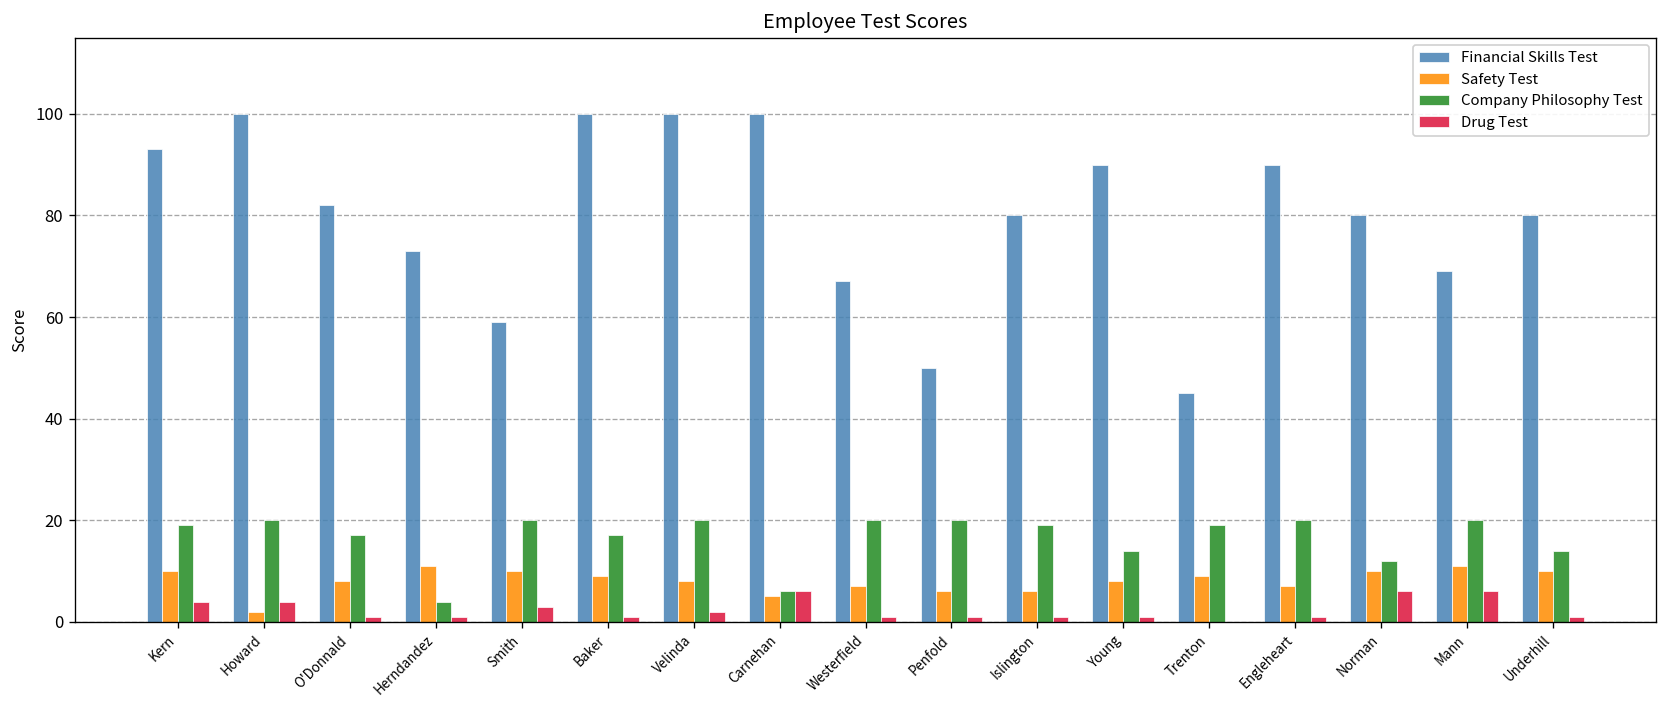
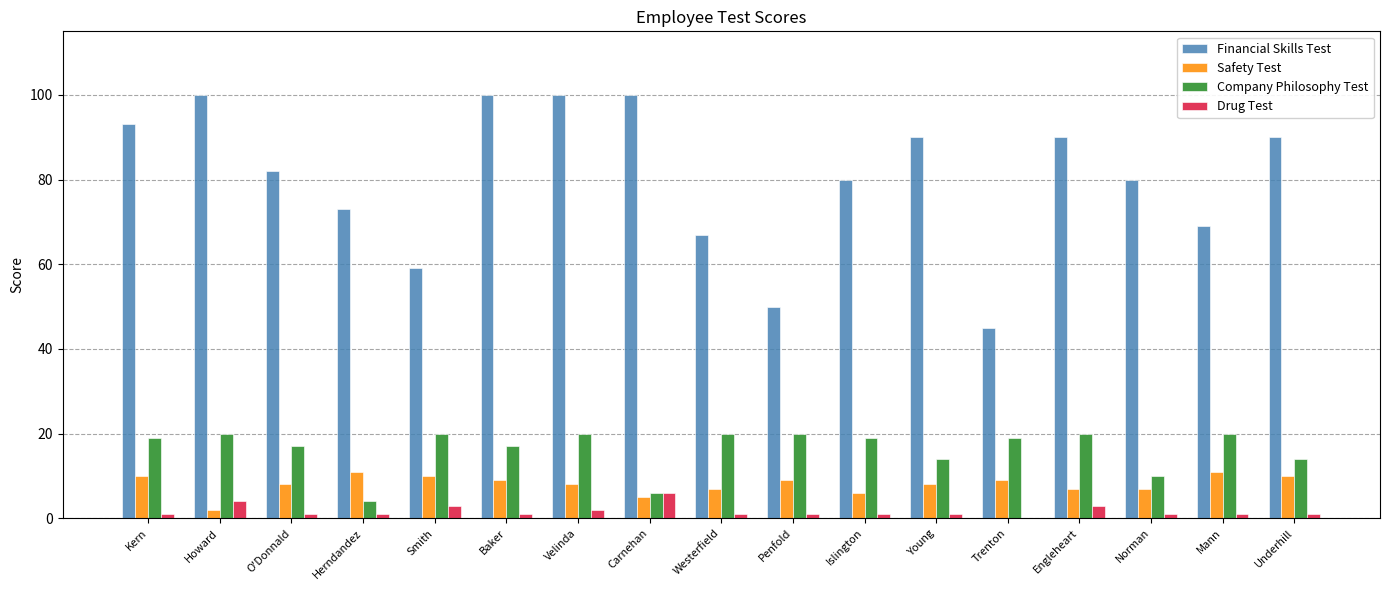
  {
    "Financial Skills Test": {
      "Kern": 93,
      "Howard": 100,
      "O'Donnald": 82,
      "Herndandez": 73,
      "Smith": 59,
      "Baker": 100,
      "Velinda": 100,
      "Carnehan": 100,
      "Westerfield": 67,
      "Penfold": 50,
      "Islington": 80,
      "Young": 90,
      "Trenton": 45,
      "Engleheart": 90,
      "Norman": 80,
      "Mann": 69,
-     "Underhill": 80
+     "Underhill": 90
    },
    "Safety Test": {
      "Kern": 10,
      "Howard": 2,
      "O'Donnald": 8,
      "Herndandez": 11,
      "Smith": 10,
      "Baker": 9,
      "Velinda": 8,
      "Carnehan": 5,
      "Westerfield": 7,
-     "Penfold": 6,
+     "Penfold": 9,
      "Islington": 6,
      "Young": 8,
      "Trenton": 9,
      "Engleheart": 7,
-     "Norman": 10,
+     "Norman": 7,
      "Mann": 11,
      "Underhill": 10
    },
    "Company Philosophy Test": {
      "Kern": 19,
      "Howard": 20,
      "O'Donnald": 17,
      "Herndandez": 4,
      "Smith": 20,
      "Baker": 17,
      "Velinda": 20,
      "Carnehan": 6,
      "Westerfield": 20,
      "Penfold": 20,
      "Islington": 19,
      "Young": 14,
      "Trenton": 19,
      "Engleheart": 20,
-     "Norman": 12,
+     "Norman": 10,
      "Mann": 20,
      "Underhill": 14
    },
    "Drug Test": {
-     "Kern": 4,
+     "Kern": 1,
      "Howard": 4,
      "O'Donnald": 1,
      "Herndandez": 1,
      "Smith": 3,
      "Baker": 1,
      "Velinda": 2,
      "Carnehan": 6,
      "Westerfield": 1,
      "Penfold": 1,
      "Islington": 1,
      "Young": 1,
      "Trenton": 0,
-     "Engleheart": 1,
-     "Norman": 6,
-     "Mann": 6,
+     "Engleheart": 3,
+     "Norman": 1,
+     "Mann": 1,
      "Underhill": 1
    }
  }
